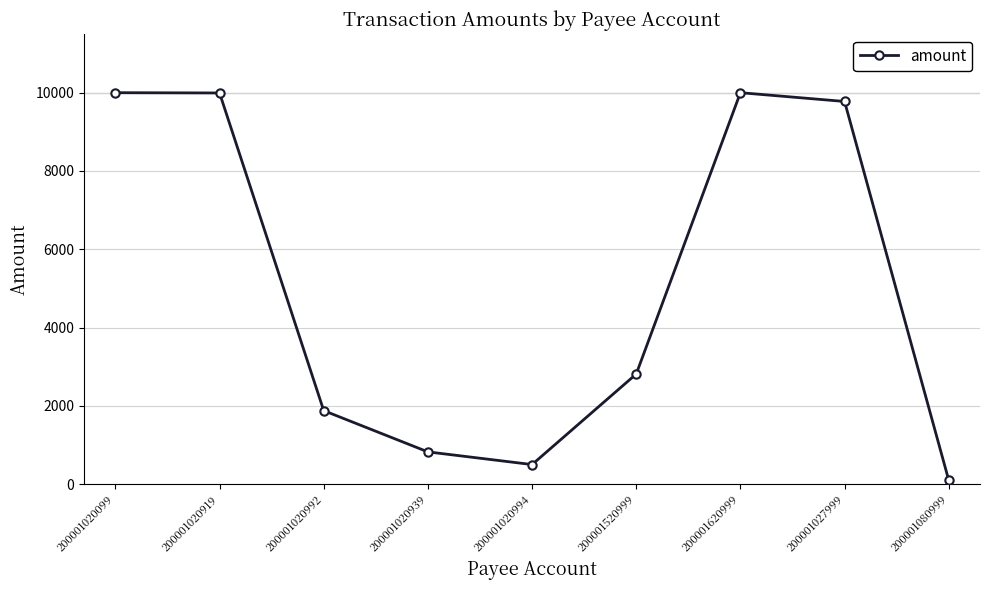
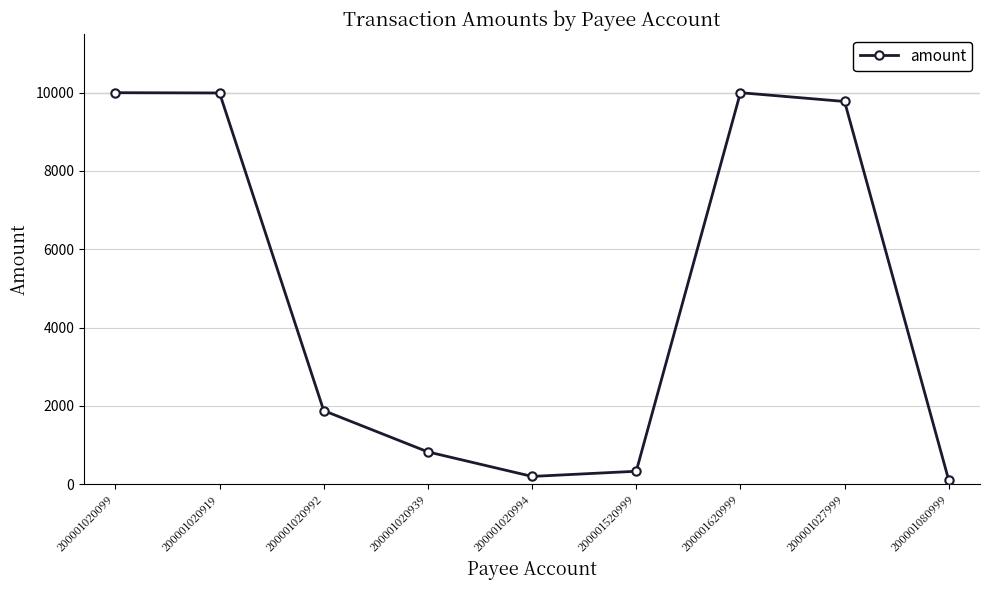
  {
    "200001020099": 10000,
    "200001020919": 10000,
    "200001020992": 1900,
    "200001020939": 800,
-   "200001020994": 500,
-   "200001520999": 2800,
+   "200001020994": 200,
+   "200001520999": 300,
    "200001620999": 10000,
    "200001027999": 9800,
    "200001080999": 100
  }
